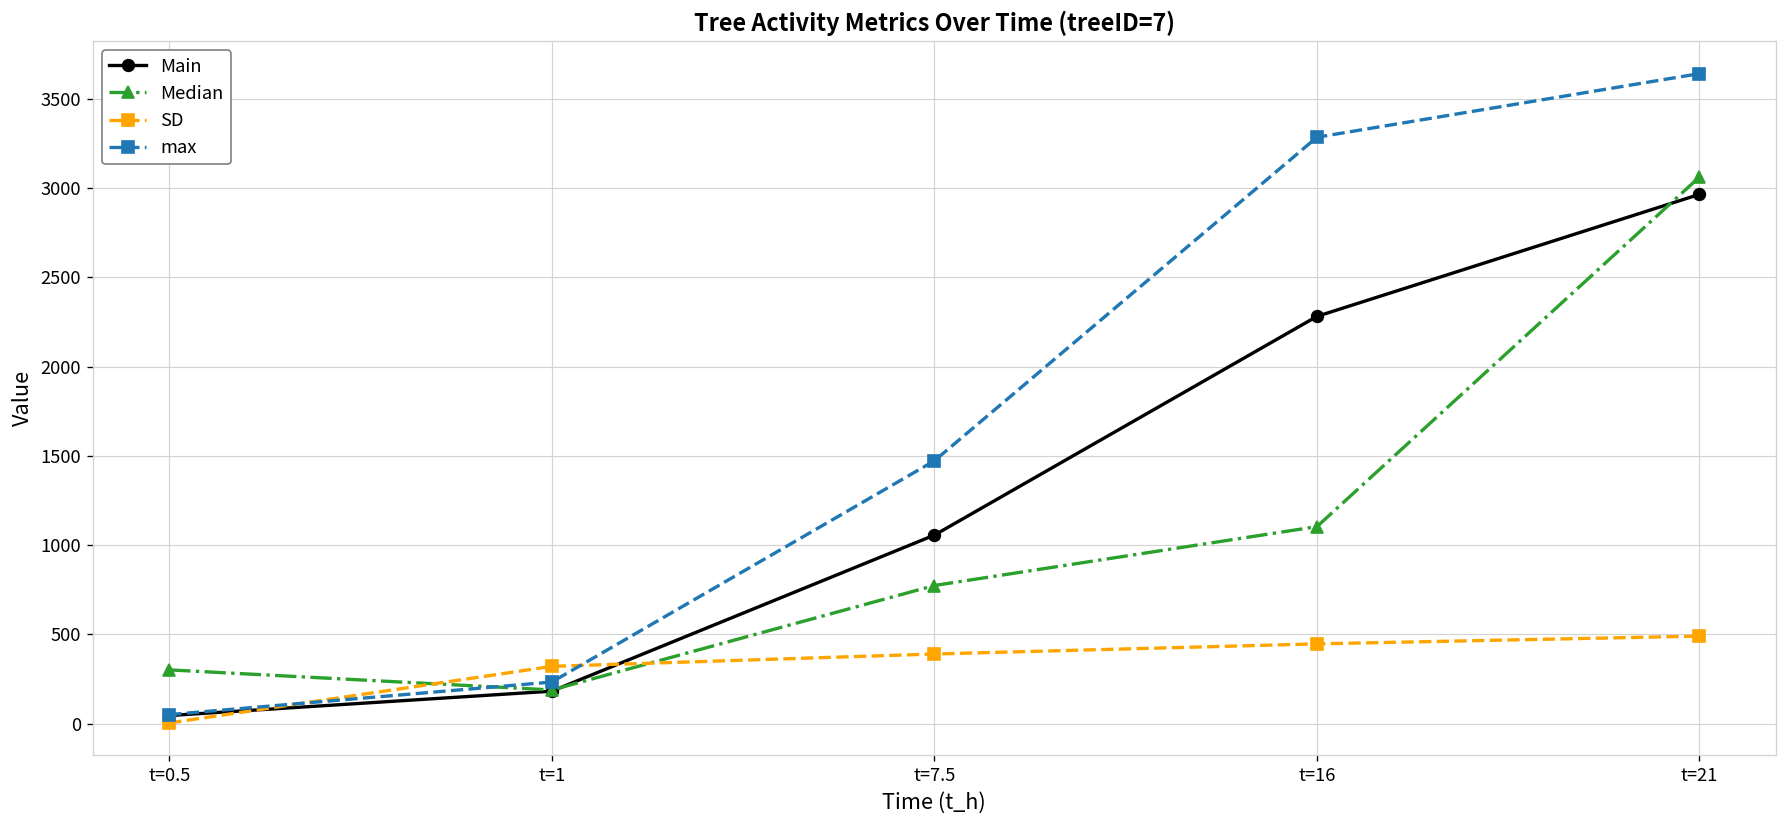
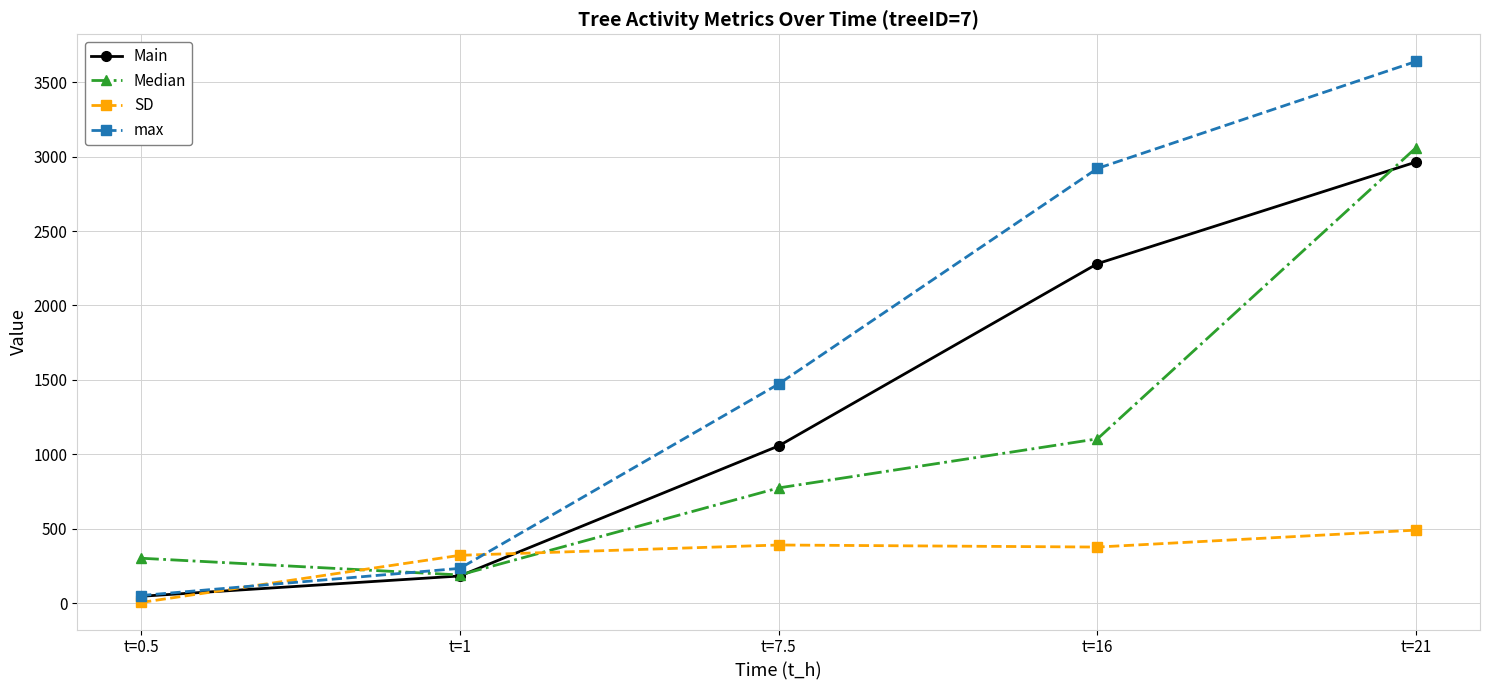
  {
    "Main": {
      "t=7.5": 1060,
      "t=16": 2280,
      "t=21": 2960
    },
    "Median": {
      "t=0.5": 300,
      "t=7.5": 770,
      "t=16": 1100,
      "t=21": 3060
    },
    "SD": {
      "t=0.5": 0,
      "t=1": 320,
      "t=7.5": 390,
-     "t=16": 450,
+     "t=16": 380,
      "t=21": 490
    },
    "max": {
      "t=1": 230,
      "t=7.5": 1470,
-     "t=16": 3280,
+     "t=16": 2920,
      "t=21": 3640
    }
  }
